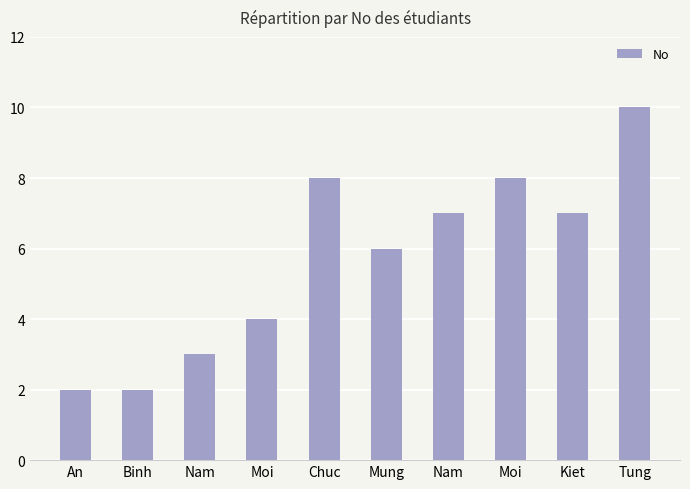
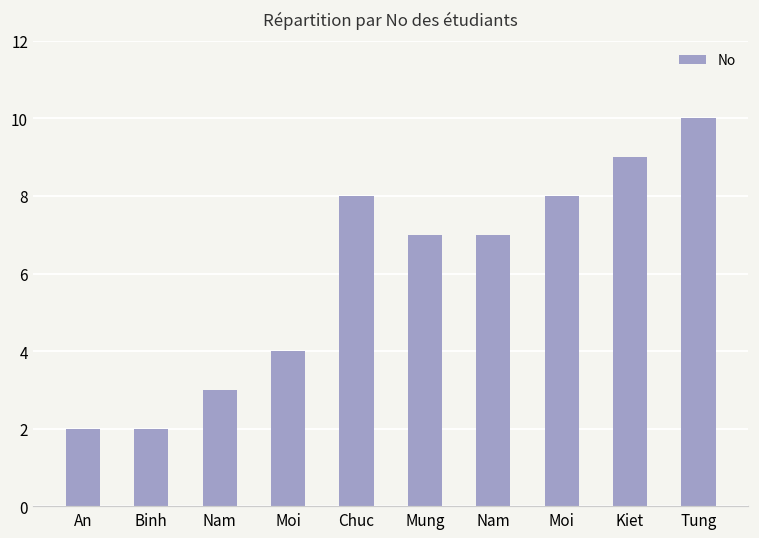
  {
    "An": 2,
    "Binh": 2,
    "Chuc": 8,
-   "Mung": 6,
-   "Kiet": 7,
+   "Mung": 7,
+   "Kiet": 9,
    "Tung": 10
  }
